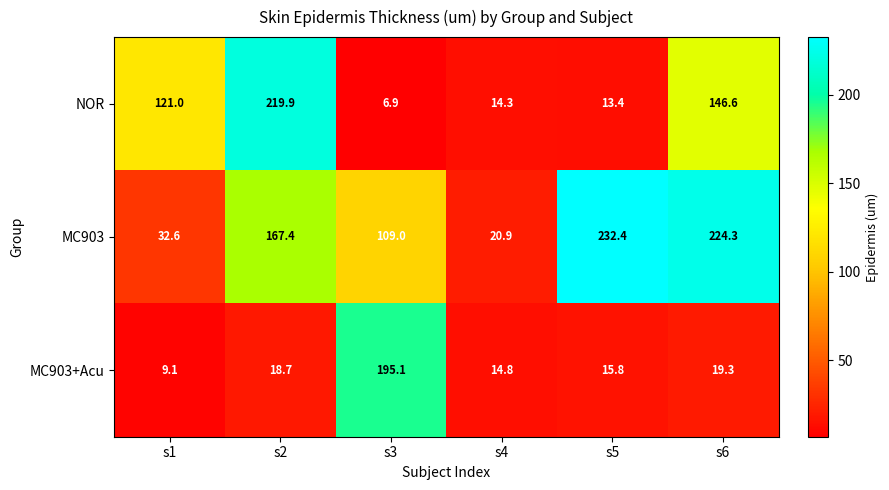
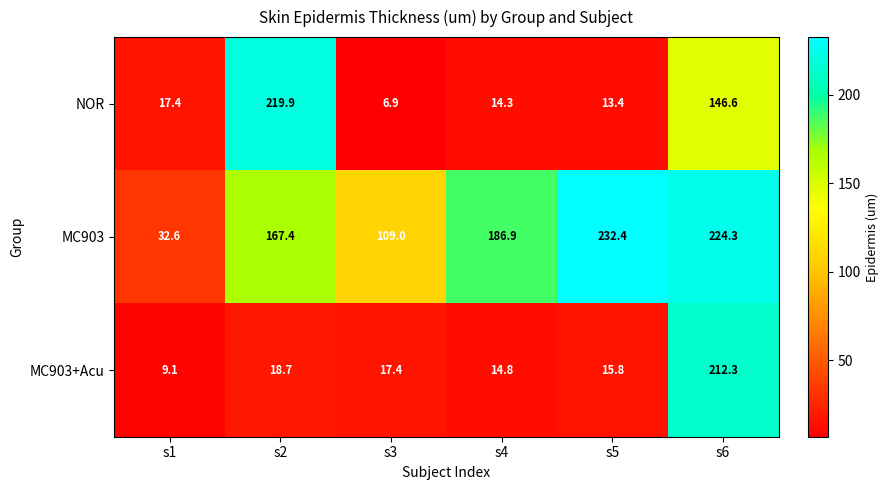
  {
    "NOR": {
-     "s1": 121.0,
+     "s1": 17.4,
      "s2": 219.9,
      "s3": 6.9,
      "s4": 14.3,
      "s5": 13.4,
      "s6": 146.6
    },
    "MC903": {
      "s1": 32.6,
      "s2": 167.4,
      "s3": 109.0,
-     "s4": 20.9,
+     "s4": 186.9,
      "s5": 232.4,
      "s6": 224.3
    },
    "MC903+Acu": {
      "s1": 9.1,
      "s2": 18.7,
-     "s3": 195.1,
+     "s3": 17.4,
      "s4": 14.8,
      "s5": 15.8,
-     "s6": 19.3
+     "s6": 212.3
    }
  }
